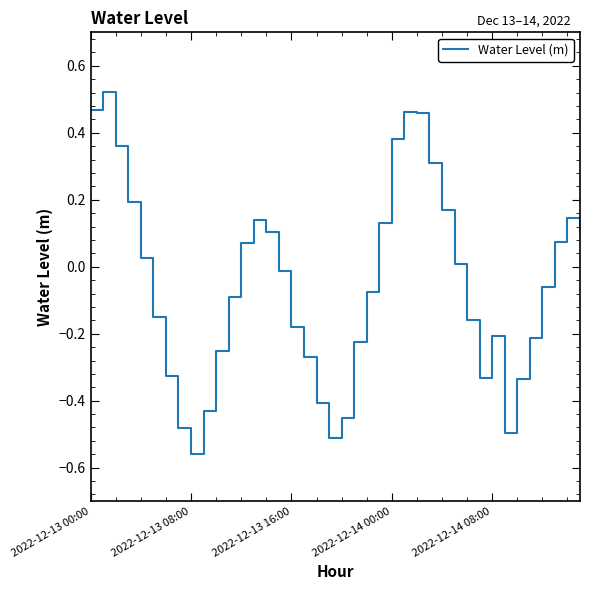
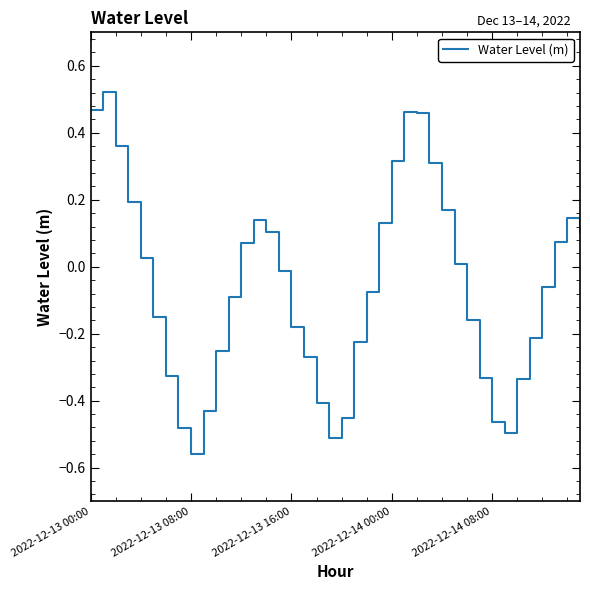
  {
    "2022-12-13 00:00": 0.47,
    "2022-12-13 08:00": -0.56,
    "2022-12-13 16:00": -0.18,
-   "2022-12-14 00:00": 0.38,
-   "2022-12-14 08:00": -0.21
+   "2022-12-14 00:00": 0.31,
+   "2022-12-14 08:00": -0.46
  }
